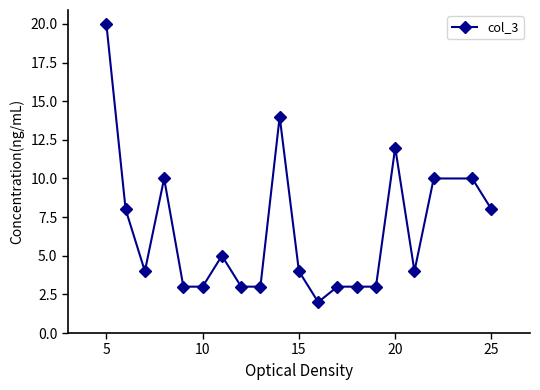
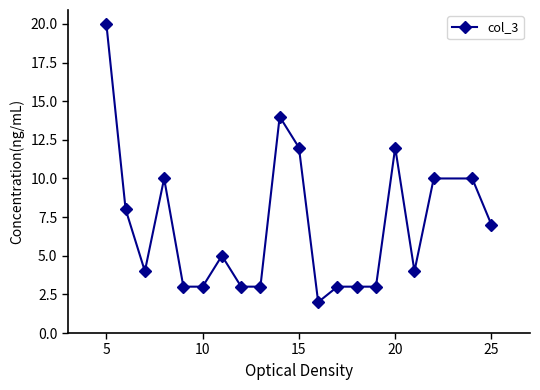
  {
    "5": 20,
    "10": 3,
-   "15": 4,
+   "15": 12,
    "20": 12,
-   "25": 8
+   "25": 7
  }
